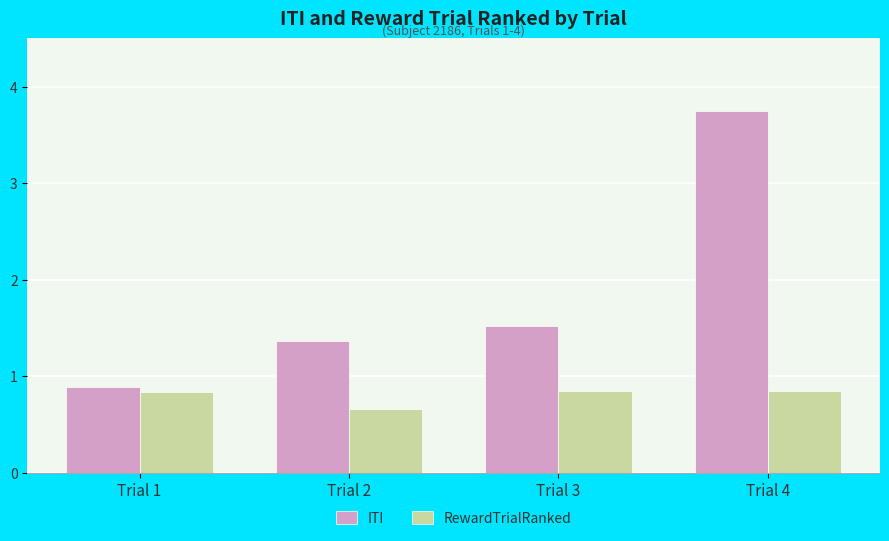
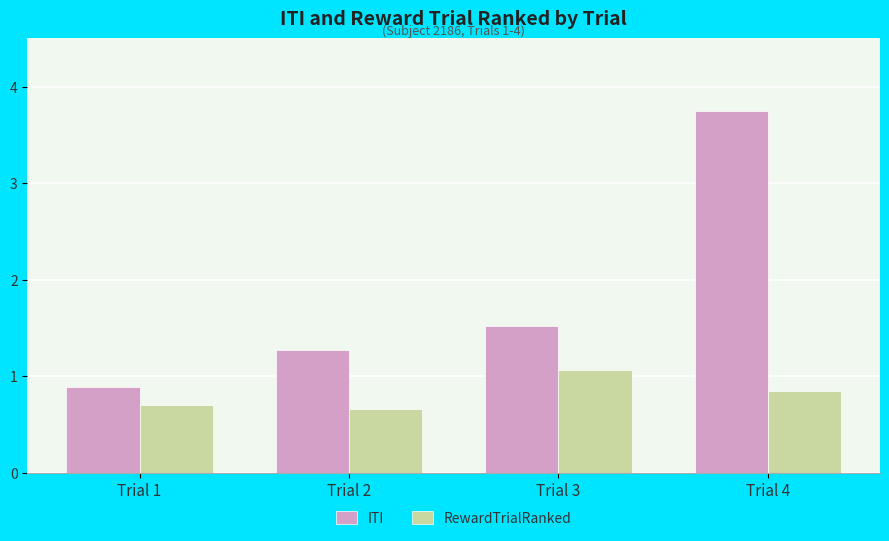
  {
    "ITI": {
      "Trial 1": 0.9,
-     "Trial 2": 1.4,
+     "Trial 2": 1.3,
      "Trial 3": 1.5,
      "Trial 4": 3.7
    },
    "RewardTrialRanked": {
-     "Trial 1": 0.8,
+     "Trial 1": 0.7,
      "Trial 2": 0.7,
-     "Trial 3": 0.8,
+     "Trial 3": 1.1,
      "Trial 4": 0.8
    }
  }
